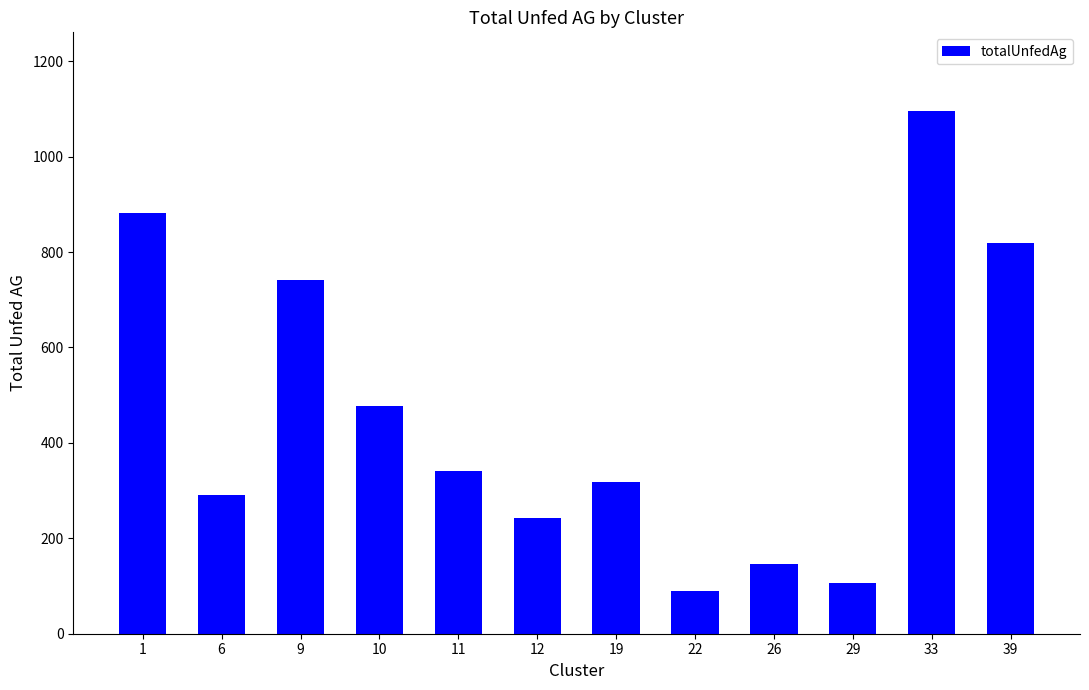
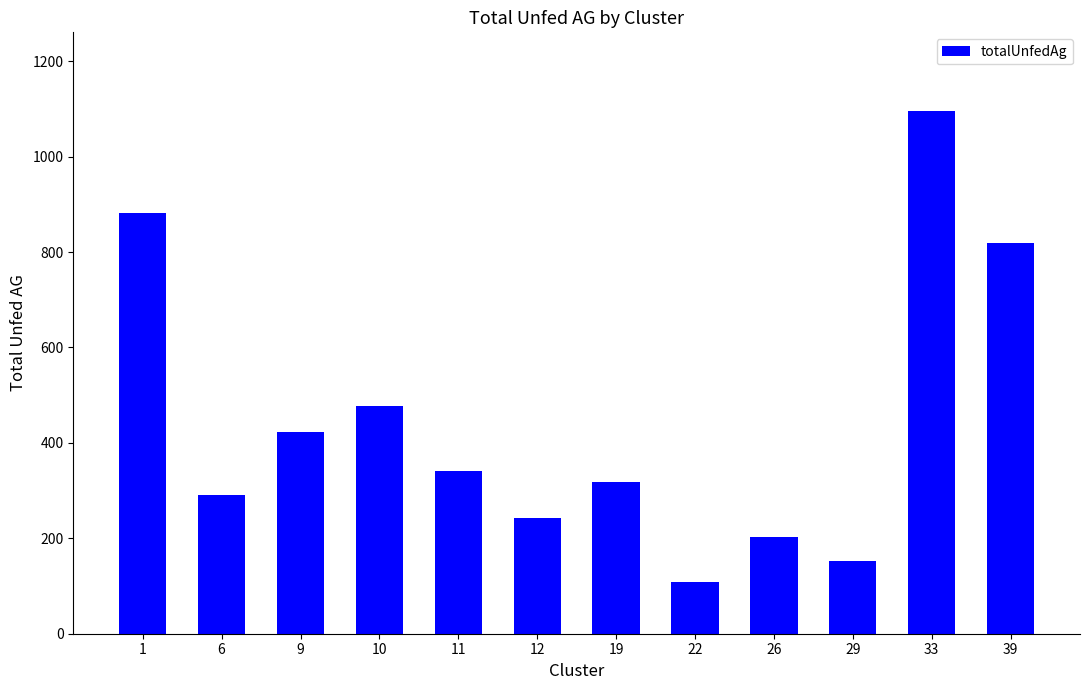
  {
    "1": 880,
    "6": 290,
-   "9": 740,
+   "9": 420,
    "10": 480,
    "11": 340,
    "12": 240,
    "19": 320,
-   "22": 90,
-   "26": 150,
-   "29": 110,
+   "22": 110,
+   "26": 200,
+   "29": 150,
    "33": 1100,
    "39": 820
  }
